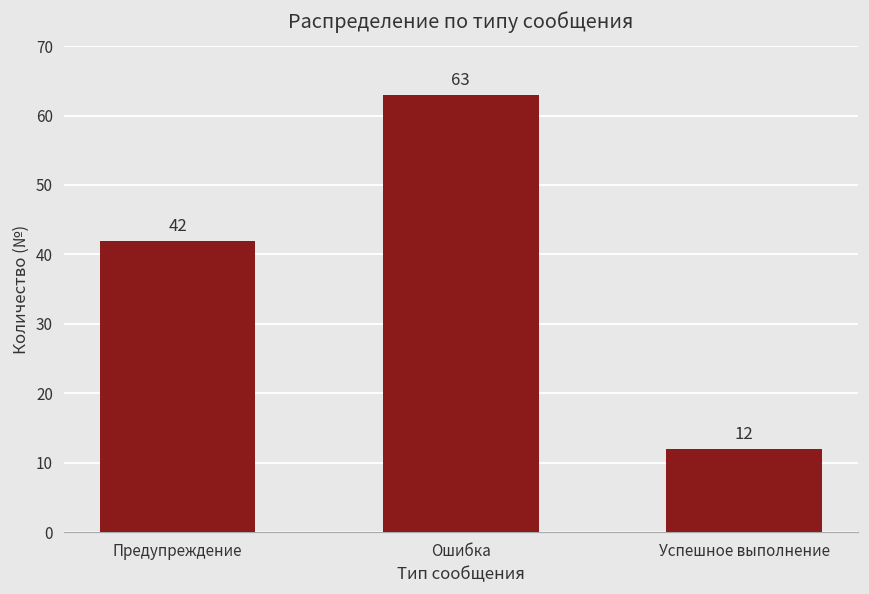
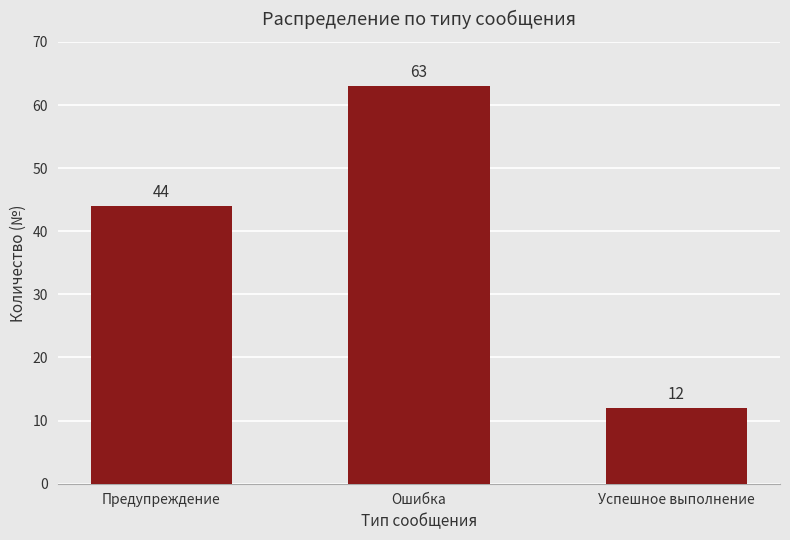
  {
-   "Предупреждение": 42,
+   "Предупреждение": 44,
    "Ошибка": 63,
    "Успешное выполнение": 12
  }
